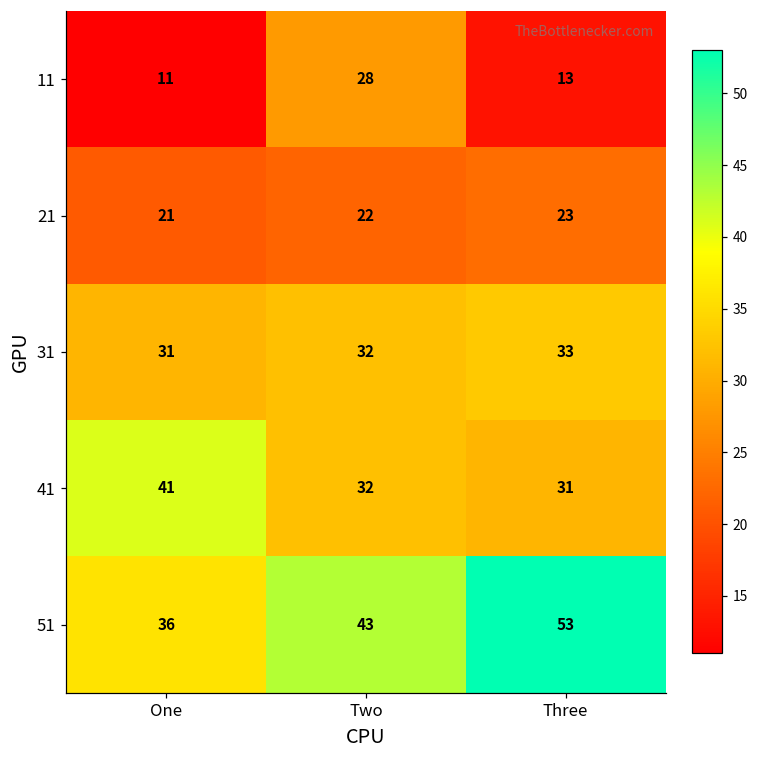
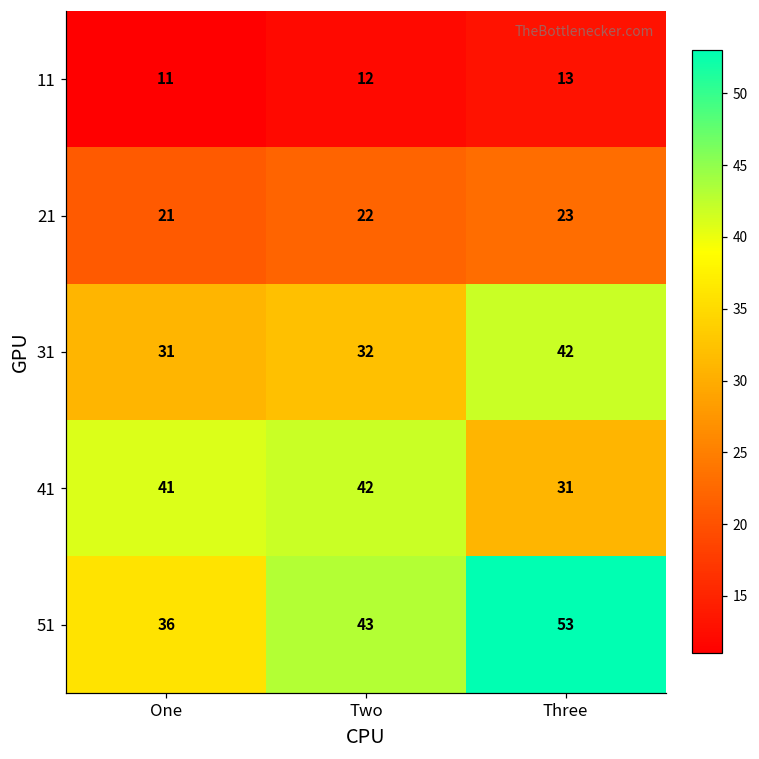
  {
    "11": {
      "One": 11,
-     "Two": 28
+     "Two": 12
    },
    "21": {
      "One": 21,
      "Two": 22,
      "Three": 23
    },
    "31": {
      "One": 31,
      "Two": 32,
-     "Three": 33
+     "Three": 42
    },
    "41": {
      "One": 41,
-     "Two": 32,
+     "Two": 42,
      "Three": 31
    },
    "51": {
      "One": 36,
      "Two": 43,
      "Three": 53
    }
  }
